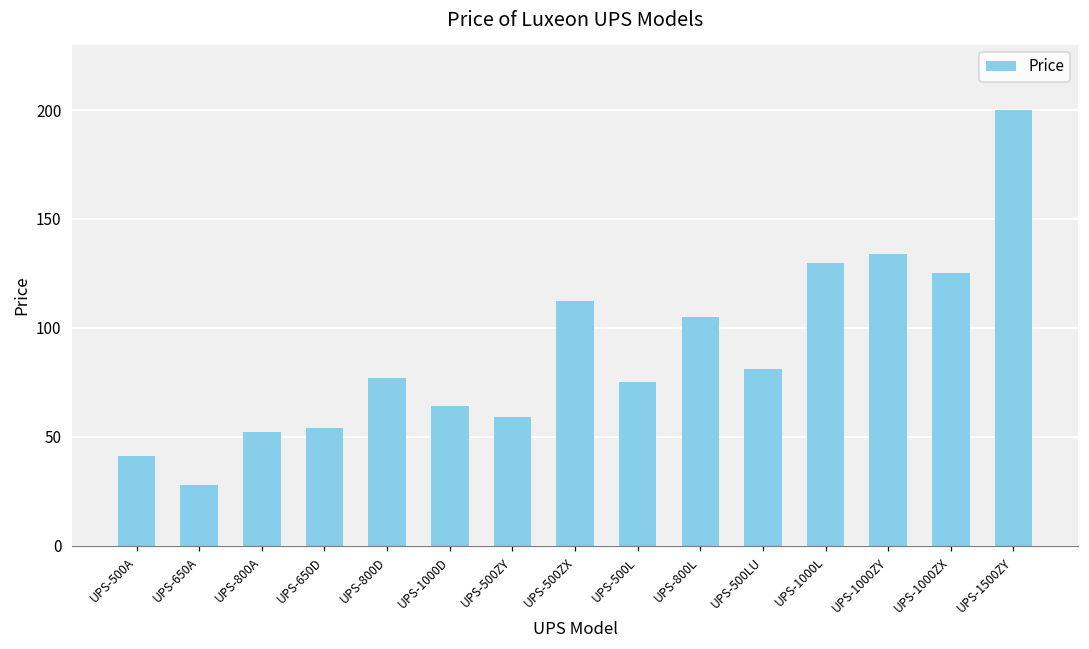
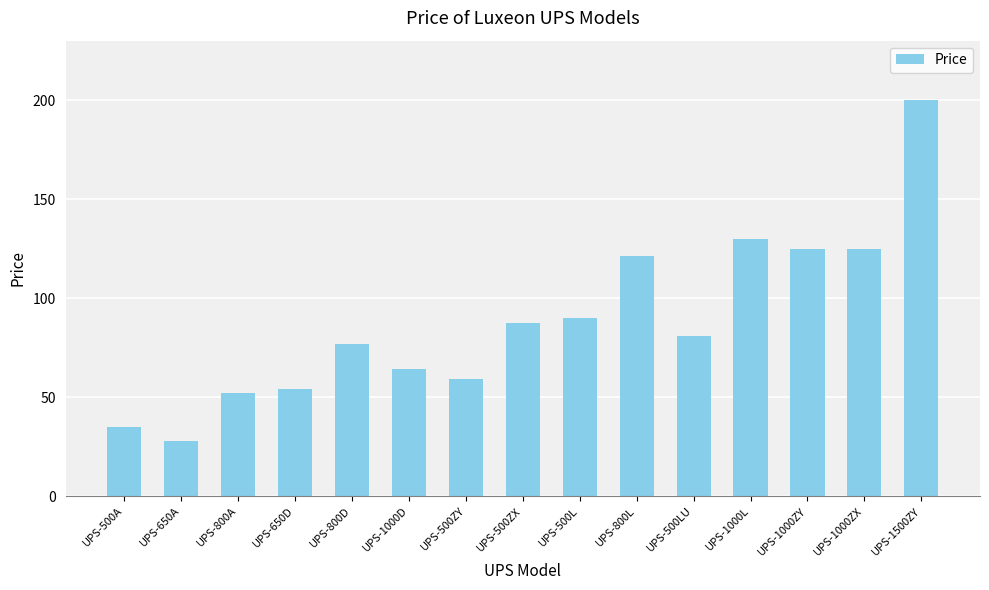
  {
-   "UPS-500A": 41,
+   "UPS-500A": 35,
    "UPS-650A": 28,
    "UPS-800A": 52,
    "UPS-650D": 54,
    "UPS-800D": 77,
    "UPS-1000D": 64,
    "UPS-500ZY": 59,
-   "UPS-500ZX": 112,
-   "UPS-500L": 75,
-   "UPS-800L": 105,
+   "UPS-500ZX": 88,
+   "UPS-500L": 90,
+   "UPS-800L": 121,
    "UPS-500LU": 81,
    "UPS-1000L": 130,
-   "UPS-1000ZY": 134,
+   "UPS-1000ZY": 125,
    "UPS-1000ZX": 125,
    "UPS-1500ZY": 200
  }
